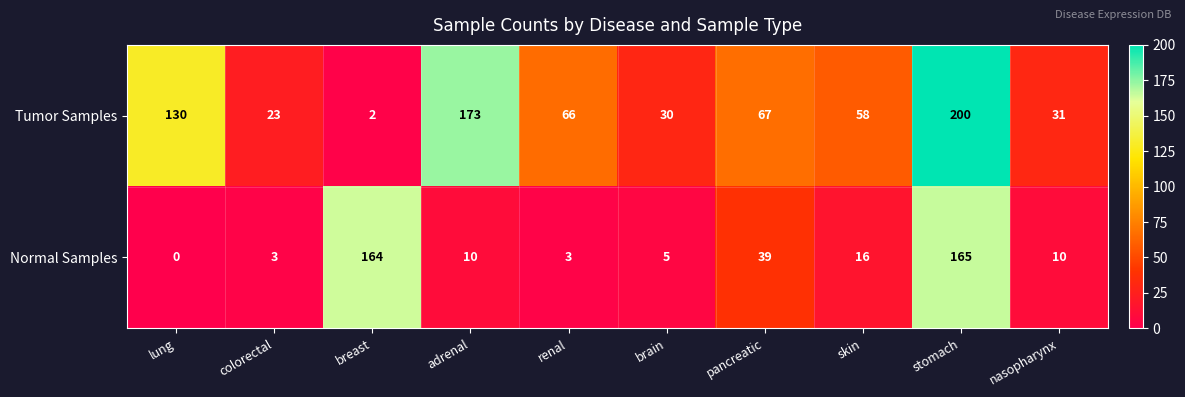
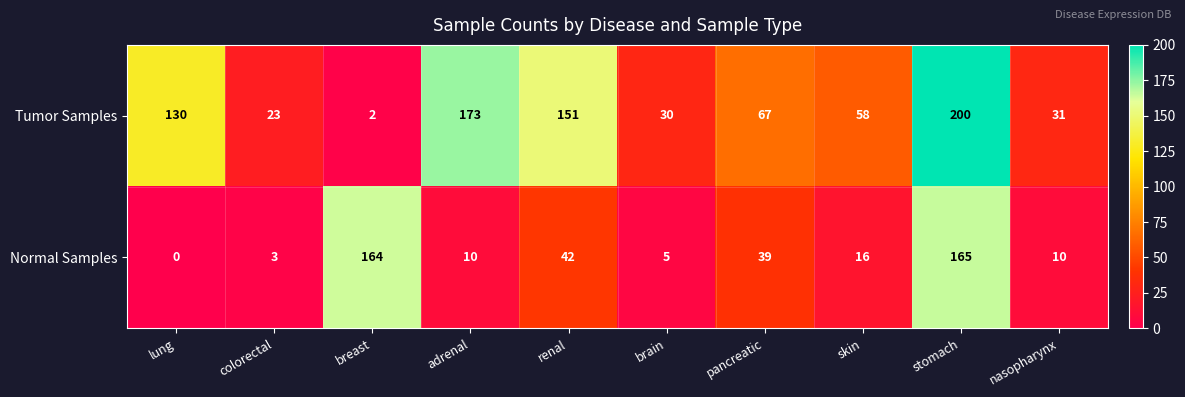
  {
    "Tumor Samples": {
      "lung": 130,
      "colorectal": 23,
      "breast": 2,
      "adrenal": 173,
-     "renal": 66,
+     "renal": 151,
      "brain": 30,
      "pancreatic": 67,
      "skin": 58,
      "stomach": 200,
      "nasopharynx": 31
    },
    "Normal Samples": {
      "lung": 0,
      "colorectal": 3,
      "breast": 164,
      "adrenal": 10,
-     "renal": 3,
+     "renal": 42,
      "brain": 5,
      "pancreatic": 39,
      "skin": 16,
      "stomach": 165,
      "nasopharynx": 10
    }
  }
